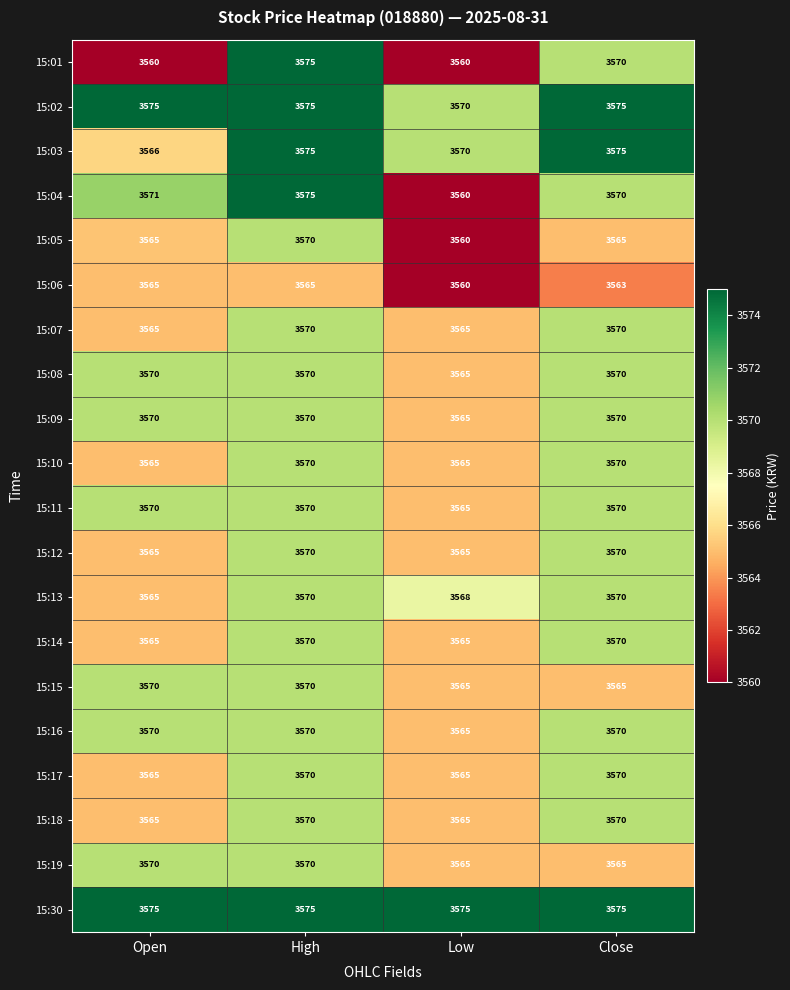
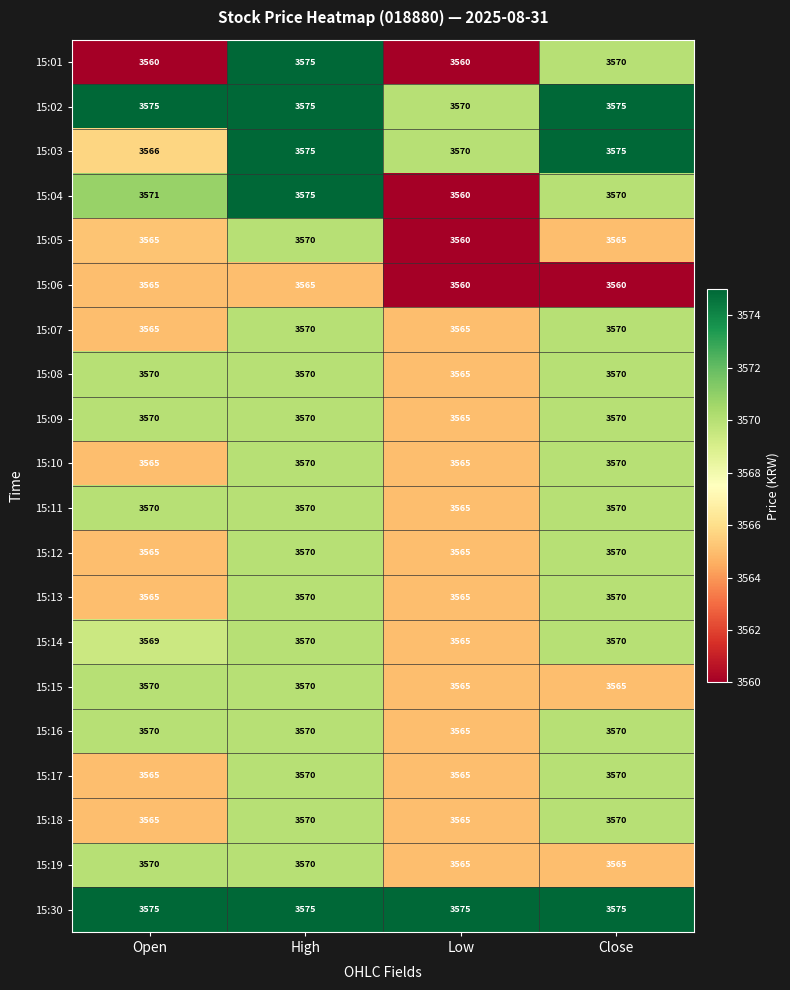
  {
    "15:01": {
      "Open": 3560,
      "High": 3575,
      "Low": 3560,
      "Close": 3570
    },
    "15:02": {
      "Open": 3575,
      "High": 3575,
      "Low": 3570,
      "Close": 3575
    },
    "15:03": {
      "Open": 3566,
      "High": 3575,
      "Low": 3570,
      "Close": 3575
    },
    "15:04": {
      "Open": 3571,
      "High": 3575,
      "Low": 3560,
      "Close": 3570
    },
    "15:05": {
      "Open": 3565,
      "High": 3570,
      "Low": 3560,
      "Close": 3565
    },
    "15:06": {
      "Open": 3565,
      "High": 3565,
      "Low": 3560,
-     "Close": 3563
+     "Close": 3560
    },
    "15:07": {
      "Open": 3565,
      "High": 3570,
      "Low": 3565,
      "Close": 3570
    },
    "15:08": {
      "Open": 3570,
      "High": 3570,
      "Low": 3565,
      "Close": 3570
    },
    "15:09": {
      "Open": 3570,
      "High": 3570,
      "Low": 3565,
      "Close": 3570
    },
    "15:10": {
      "Open": 3565,
      "High": 3570,
      "Low": 3565,
      "Close": 3570
    },
    "15:11": {
      "Open": 3570,
      "High": 3570,
      "Low": 3565,
      "Close": 3570
    },
    "15:12": {
      "Open": 3565,
      "High": 3570,
      "Low": 3565,
      "Close": 3570
    },
    "15:13": {
      "Open": 3565,
      "High": 3570,
-     "Low": 3568,
+     "Low": 3565,
      "Close": 3570
    },
    "15:14": {
-     "Open": 3565,
+     "Open": 3569,
      "High": 3570,
      "Low": 3565,
      "Close": 3570
    },
    "15:15": {
      "Open": 3570,
      "High": 3570,
      "Low": 3565,
      "Close": 3565
    },
    "15:16": {
      "Open": 3570,
      "High": 3570,
      "Low": 3565,
      "Close": 3570
    },
    "15:17": {
      "Open": 3565,
      "High": 3570,
      "Low": 3565,
      "Close": 3570
    },
    "15:18": {
      "Open": 3565,
      "High": 3570,
      "Low": 3565,
      "Close": 3570
    },
    "15:19": {
      "Open": 3570,
      "High": 3570,
      "Low": 3565,
      "Close": 3565
    },
    "15:30": {
      "Open": 3575,
      "High": 3575,
      "Low": 3575,
      "Close": 3575
    }
  }
